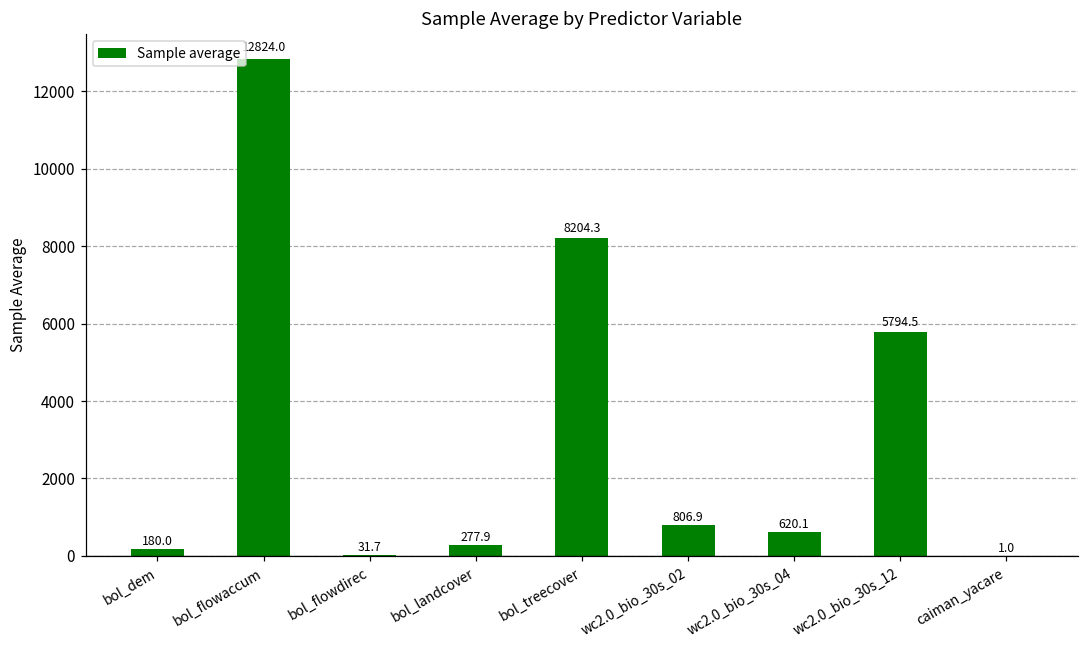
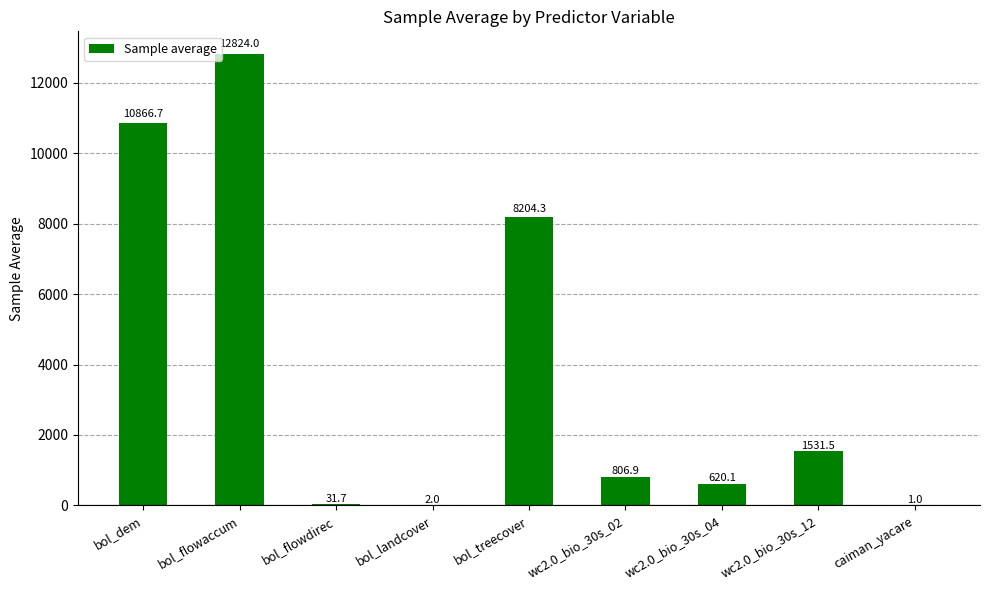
  {
-   "bol_dem": 180.0,
+   "bol_dem": 10866.7,
    "bol_flowdirec": 31.7,
-   "bol_landcover": 277.9,
+   "bol_landcover": 2.0,
    "bol_treecover": 8204.3,
    "wc2.0_bio_30s_02": 806.9,
    "wc2.0_bio_30s_04": 620.1,
-   "wc2.0_bio_30s_12": 5794.5,
+   "wc2.0_bio_30s_12": 1531.5,
    "caiman_yacare": 1.0
  }
